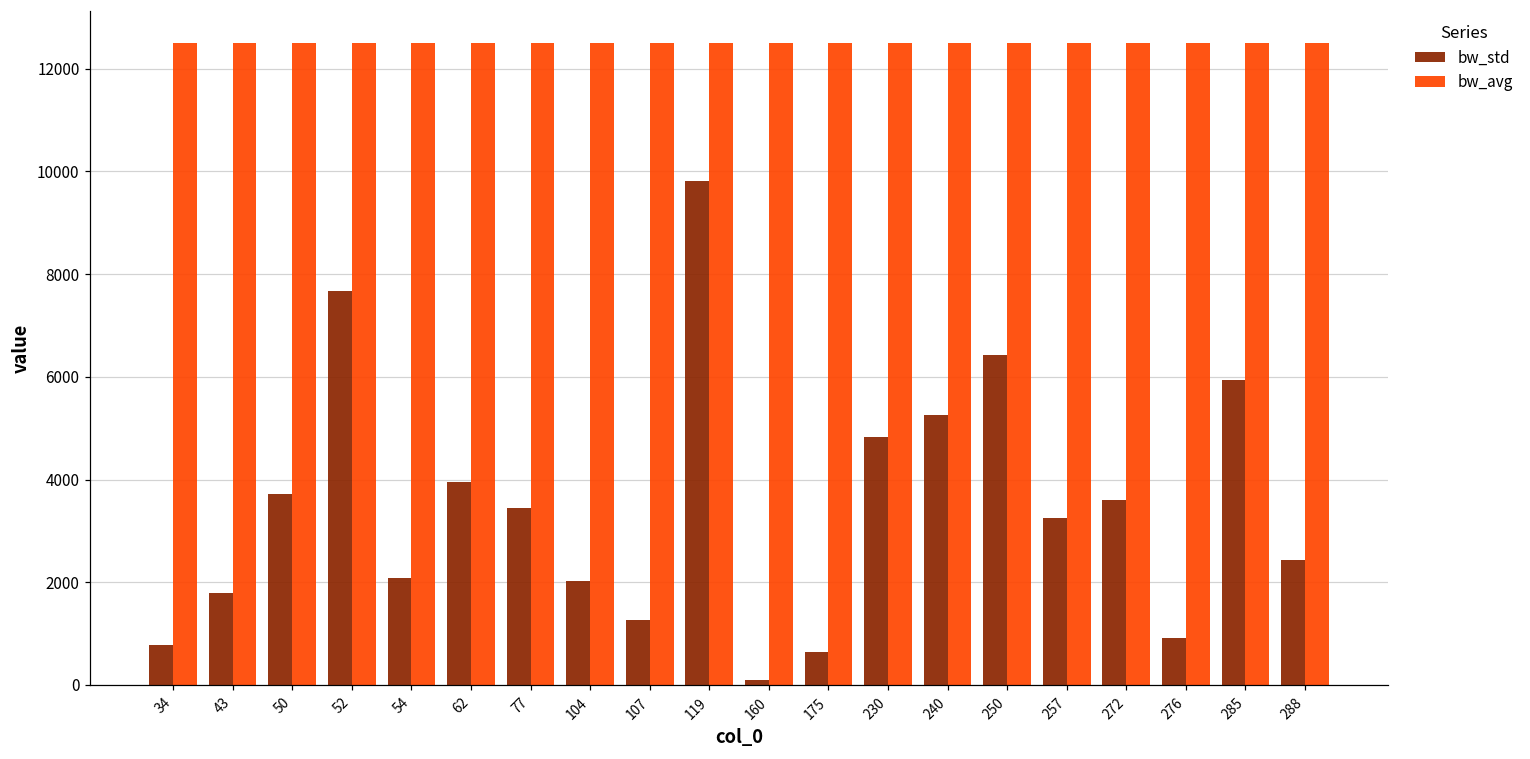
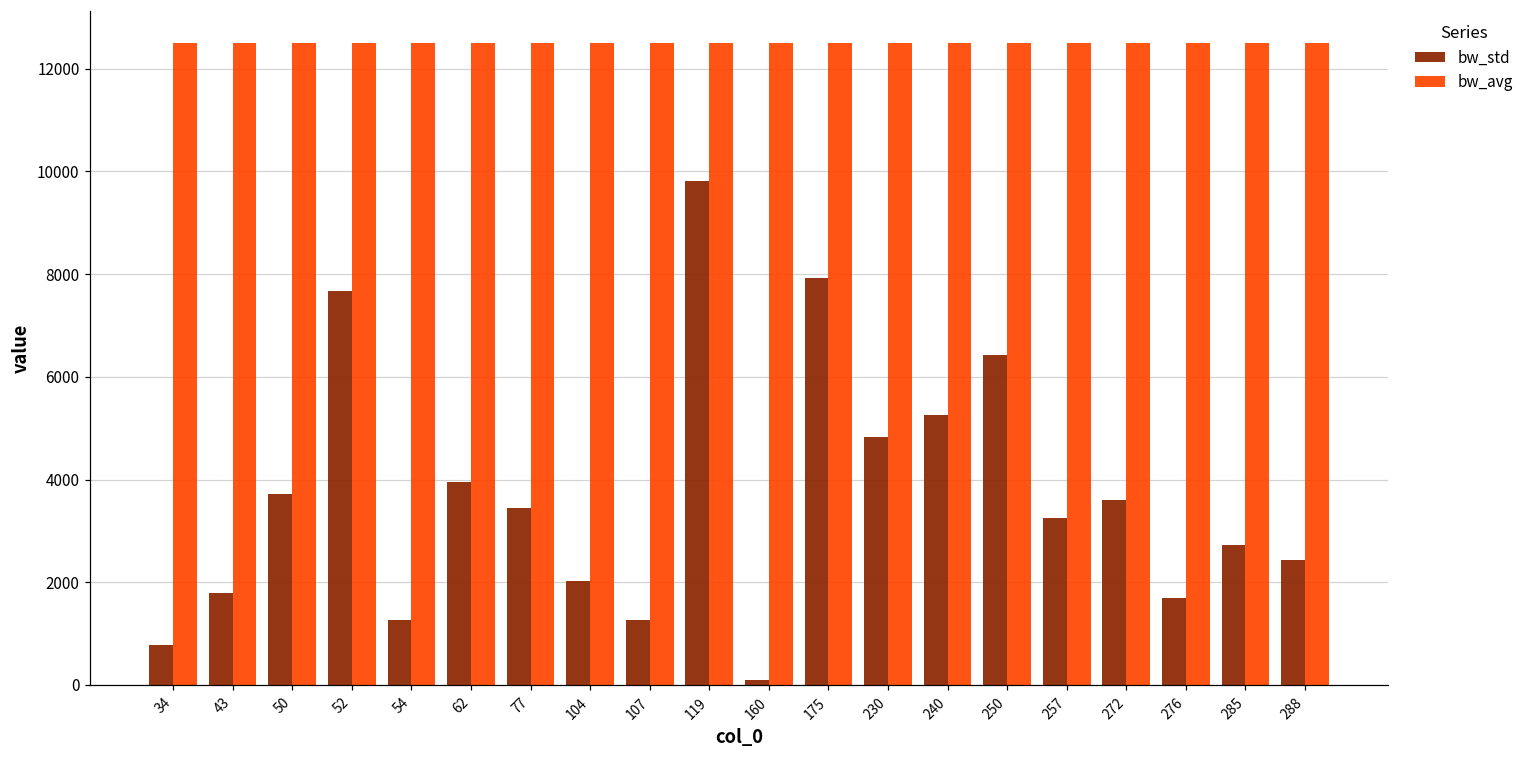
  {
    "bw_std": {
      "34": 800,
      "43": 1800,
      "50": 3700,
      "52": 7700,
-     "54": 2100,
+     "54": 1300,
      "62": 3900,
      "77": 3500,
      "104": 2000,
      "107": 1300,
      "119": 9800,
      "160": 100,
-     "175": 600,
+     "175": 7900,
      "230": 4800,
      "240": 5300,
      "250": 6400,
      "257": 3300,
      "272": 3600,
-     "276": 900,
-     "285": 5900,
+     "276": 1700,
+     "285": 2700,
      "288": 2400
    },
    "bw_avg": {
      "34": 12500,
      "43": 12500,
      "50": 12500,
      "52": 12500,
      "54": 12500,
      "62": 12500,
      "77": 12500,
      "104": 12500,
      "107": 12500,
      "119": 12500,
      "160": 12500,
      "175": 12500,
      "230": 12500,
      "240": 12500,
      "250": 12500,
      "257": 12500,
      "272": 12500,
      "276": 12500,
      "285": 12500,
      "288": 12500
    }
  }
